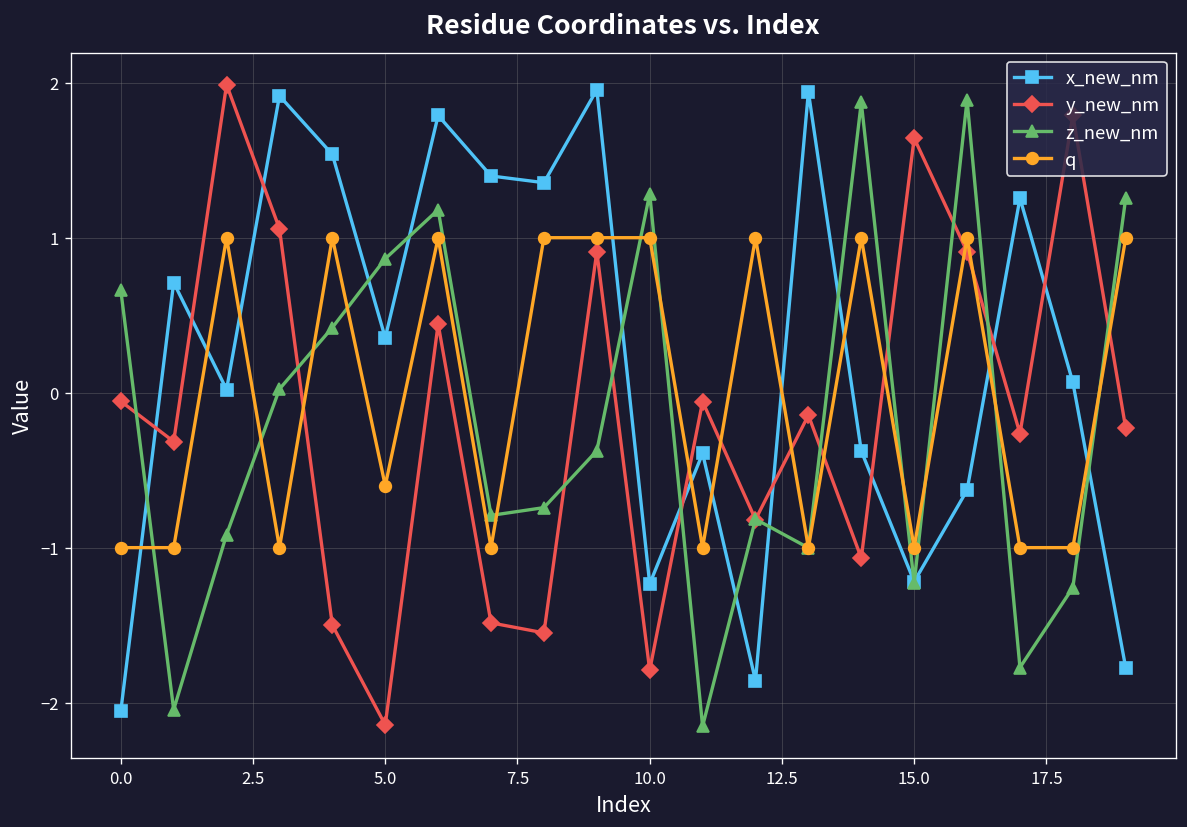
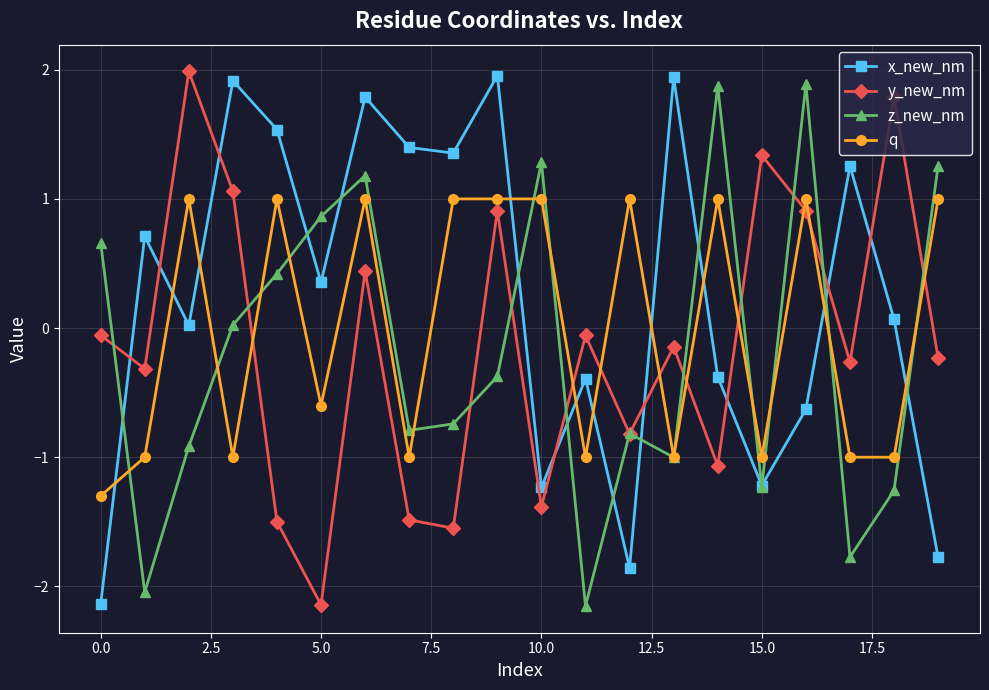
  {
    "x_new_nm": {
-     "0.0": -2.06,
+     "0.0": -2.14,
      "5.0": 0.35,
      "10.0": -1.23
    },
    "y_new_nm": {
      "0.0": -0.06,
      "5.0": -2.14,
-     "10.0": -1.79,
-     "15.0": 1.64
+     "10.0": -1.38,
+     "15.0": 1.34
    },
    "z_new_nm": {
      "0.0": 0.66,
      "5.0": 0.86,
      "10.0": 1.28
    },
    "q": {
-     "0.0": -1.0,
+     "0.0": -1.3,
      "5.0": -0.6,
      "10.0": 1.0,
      "15.0": -1.0
    }
  }
